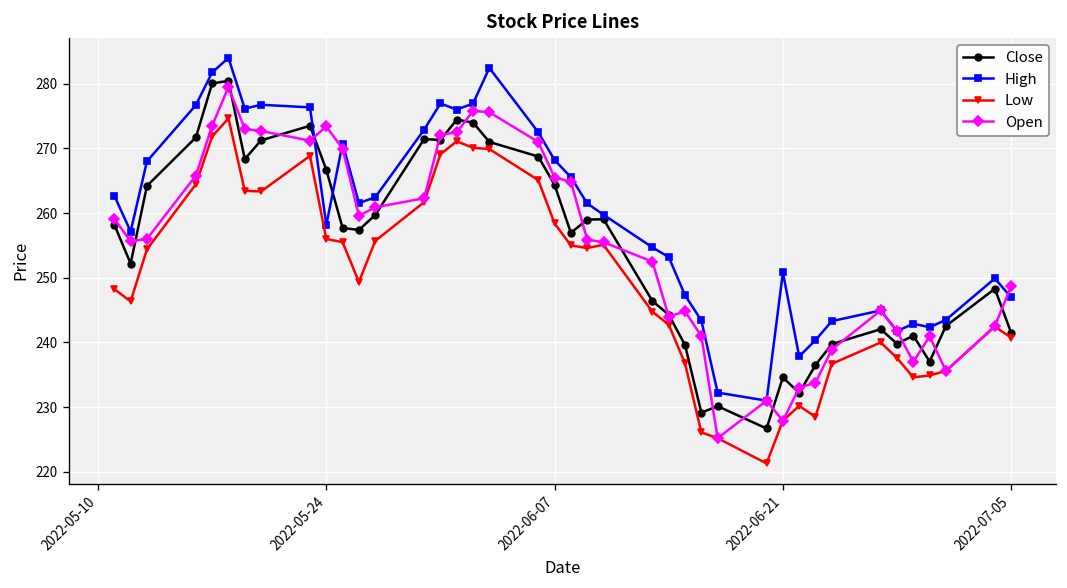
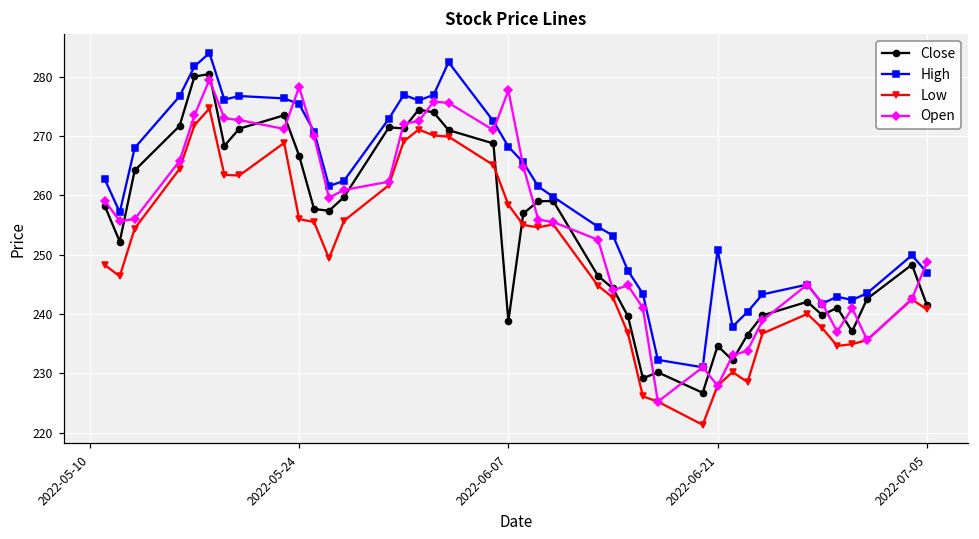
  {
    "Close": {
      "2022-05-24": 267,
-     "2022-06-07": 264,
+     "2022-06-07": 239,
      "2022-06-21": 235,
      "2022-07-05": 242
    },
    "High": {
-     "2022-05-24": 258,
+     "2022-05-24": 275,
      "2022-06-07": 268,
      "2022-06-21": 251,
      "2022-07-05": 247
    },
    "Low": {
      "2022-05-24": 256,
      "2022-06-07": 258,
      "2022-07-05": 241
    },
    "Open": {
-     "2022-05-24": 273,
-     "2022-06-07": 266,
+     "2022-05-24": 278,
+     "2022-06-07": 278,
      "2022-07-05": 249
    }
  }
